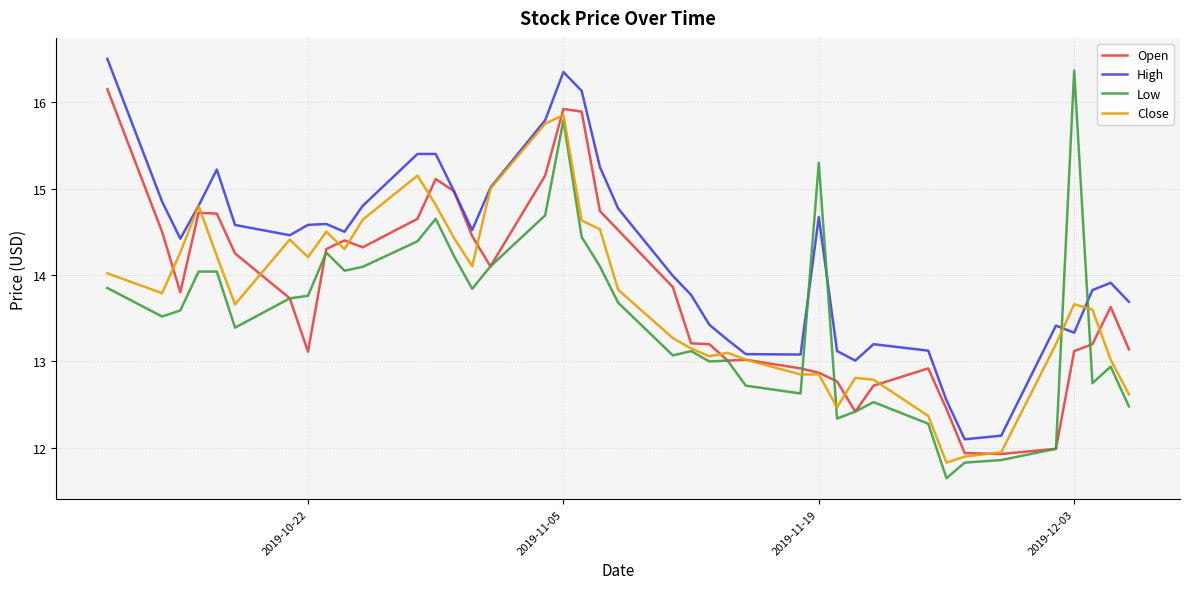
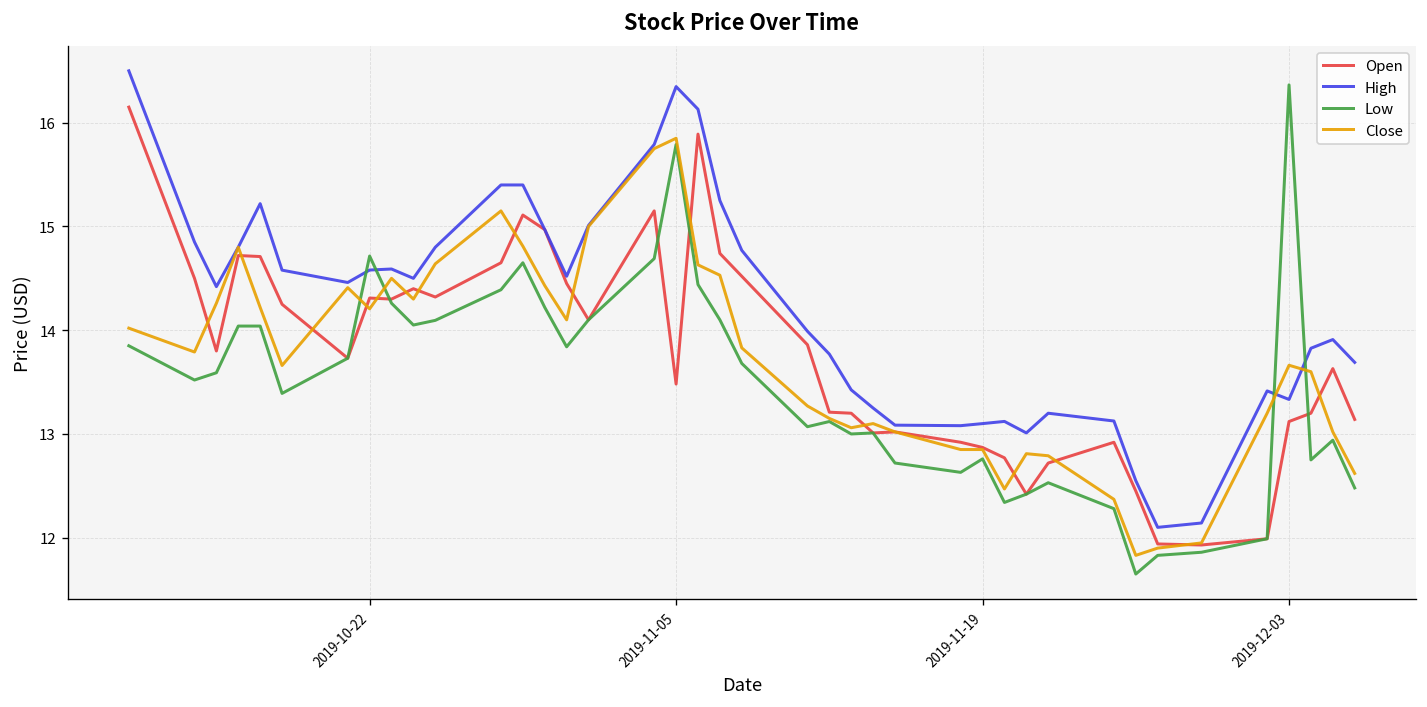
  {
    "Open": {
-     "2019-10-22": 13.1,
-     "2019-11-05": 15.9,
+     "2019-10-22": 14.3,
+     "2019-11-05": 13.5,
      "2019-12-03": 13.1
    },
    "High": {
      "2019-10-22": 14.6,
      "2019-11-05": 16.3,
-     "2019-11-19": 14.7,
+     "2019-11-19": 13.1,
      "2019-12-03": 13.3
    },
    "Low": {
-     "2019-10-22": 13.8,
+     "2019-10-22": 14.7,
      "2019-11-05": 15.8,
-     "2019-11-19": 15.3,
+     "2019-11-19": 12.8,
      "2019-12-03": 16.4
    },
    "Close": {
      "2019-10-22": 14.2,
      "2019-11-05": 15.9,
      "2019-12-03": 13.7
    }
  }
